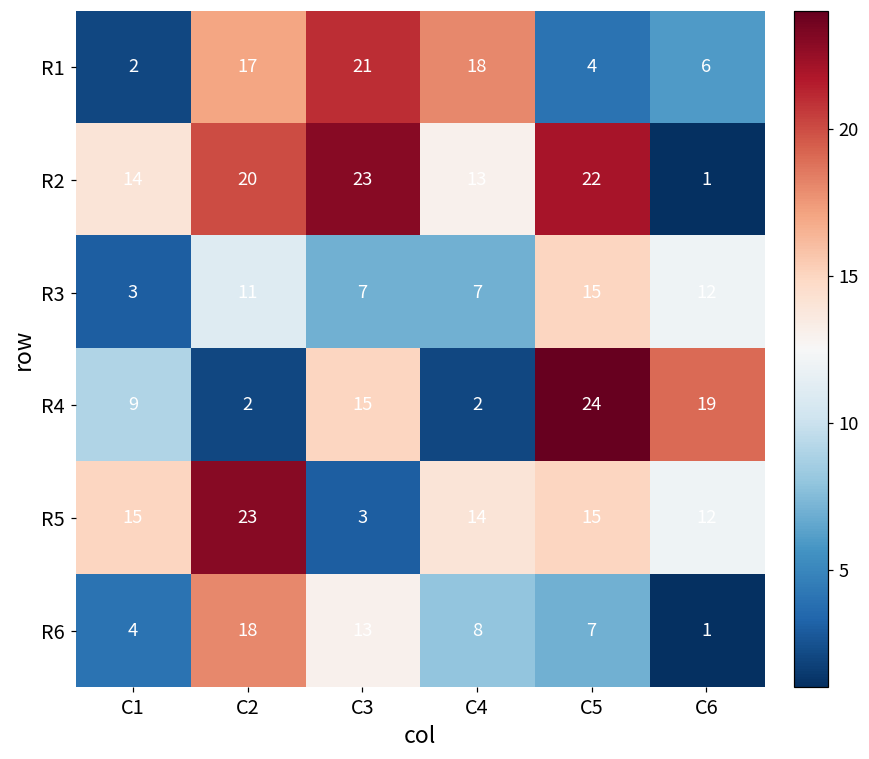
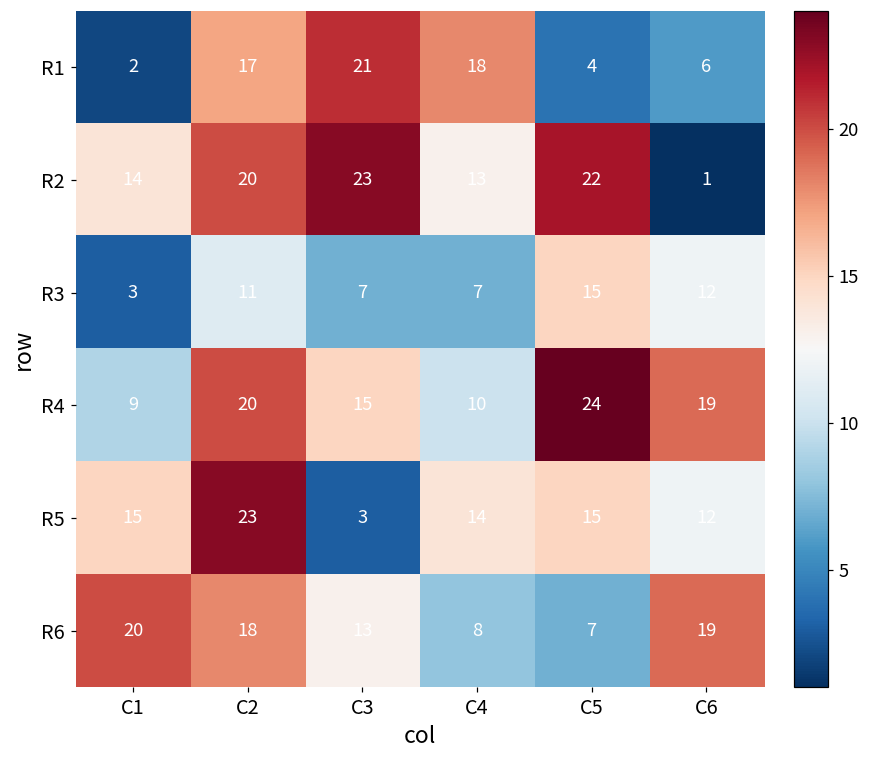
  {
    "R1": {
      "C1": 2,
      "C2": 17,
      "C3": 21,
      "C4": 18,
      "C5": 4,
      "C6": 6
    },
    "R2": {
      "C2": 20,
      "C3": 23,
      "C5": 22,
      "C6": 1
    },
    "R3": {
      "C1": 3,
      "C3": 7,
      "C4": 7,
      "C5": 15
    },
    "R4": {
      "C1": 9,
-     "C2": 2,
+     "C2": 20,
      "C3": 15,
-     "C4": 2,
+     "C4": 10,
      "C5": 24,
      "C6": 19
    },
    "R5": {
      "C1": 15,
      "C2": 23,
      "C3": 3,
      "C5": 15
    },
    "R6": {
-     "C1": 4,
+     "C1": 20,
      "C2": 18,
      "C4": 8,
      "C5": 7,
-     "C6": 1
+     "C6": 19
    }
  }
